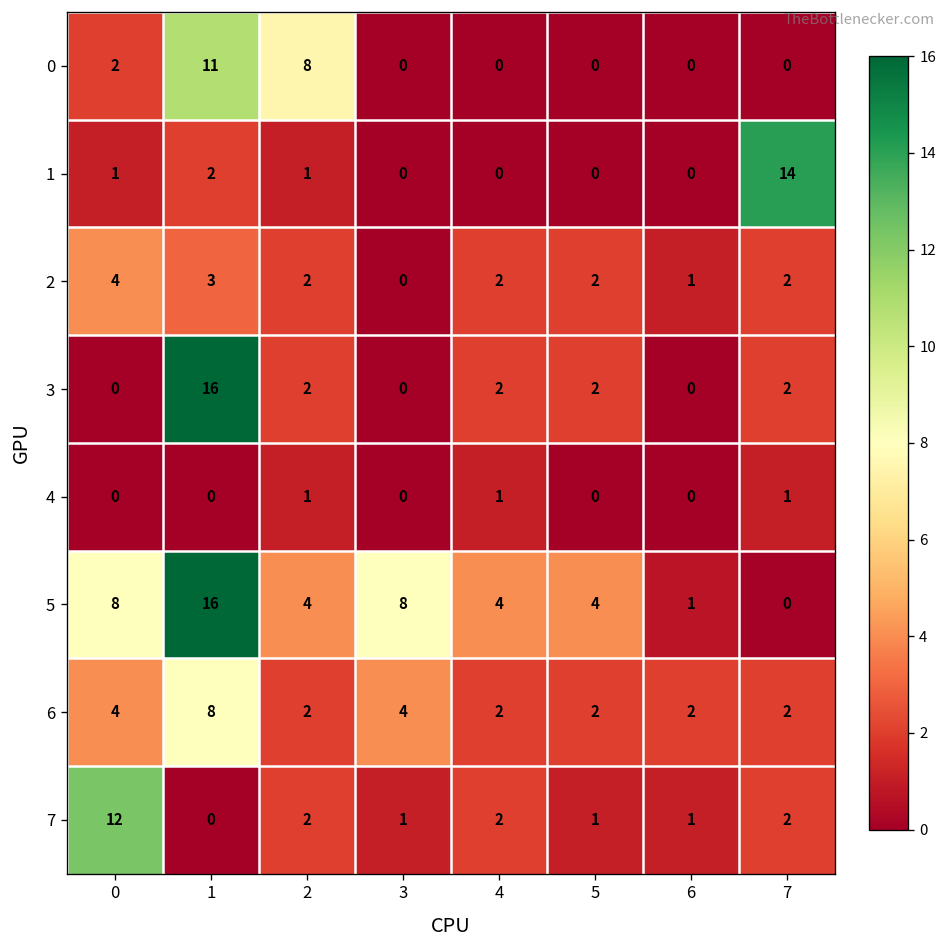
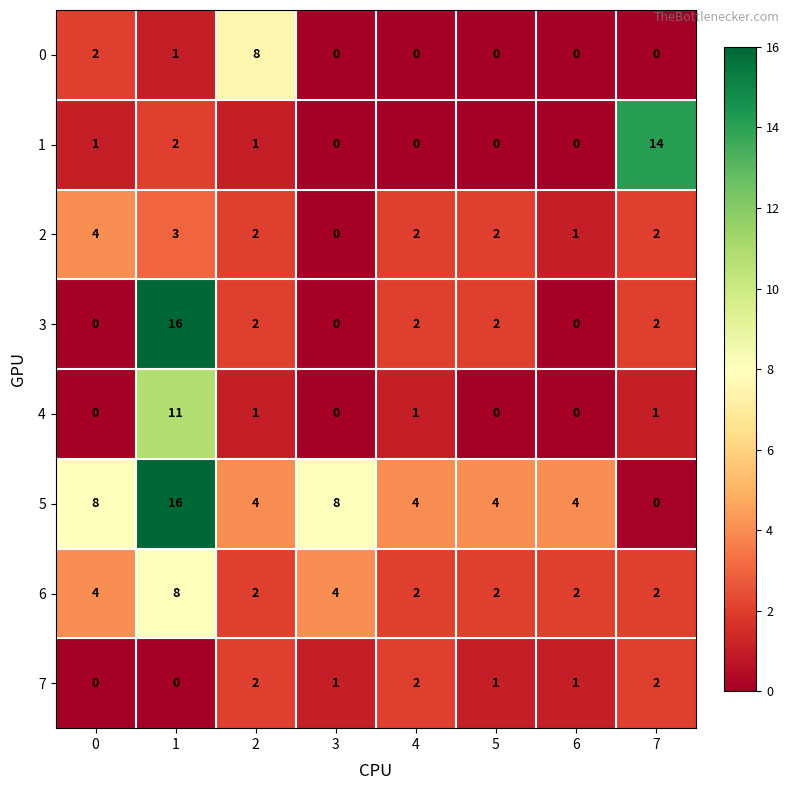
  {
    "0": {
      "0": 2,
-     "1": 11,
+     "1": 1,
      "2": 8,
      "3": 0,
      "4": 0,
      "5": 0,
      "6": 0,
      "7": 0
    },
    "1": {
      "0": 1,
      "1": 2,
      "2": 1,
      "3": 0,
      "4": 0,
      "5": 0,
      "6": 0,
      "7": 14
    },
    "2": {
      "0": 4,
      "1": 3,
      "2": 2,
      "3": 0,
      "4": 2,
      "5": 2,
      "6": 1,
      "7": 2
    },
    "3": {
      "0": 0,
      "1": 16,
      "2": 2,
      "3": 0,
      "4": 2,
      "5": 2,
      "6": 0,
      "7": 2
    },
    "4": {
      "0": 0,
-     "1": 0,
+     "1": 11,
      "2": 1,
      "3": 0,
      "4": 1,
      "5": 0,
      "6": 0,
      "7": 1
    },
    "5": {
      "0": 8,
      "1": 16,
      "2": 4,
      "3": 8,
      "4": 4,
      "5": 4,
-     "6": 1,
+     "6": 4,
      "7": 0
    },
    "6": {
      "0": 4,
      "1": 8,
      "2": 2,
      "3": 4,
      "4": 2,
      "5": 2,
      "6": 2,
      "7": 2
    },
    "7": {
-     "0": 12,
+     "0": 0,
      "1": 0,
      "2": 2,
      "3": 1,
      "4": 2,
      "5": 1,
      "6": 1,
      "7": 2
    }
  }
